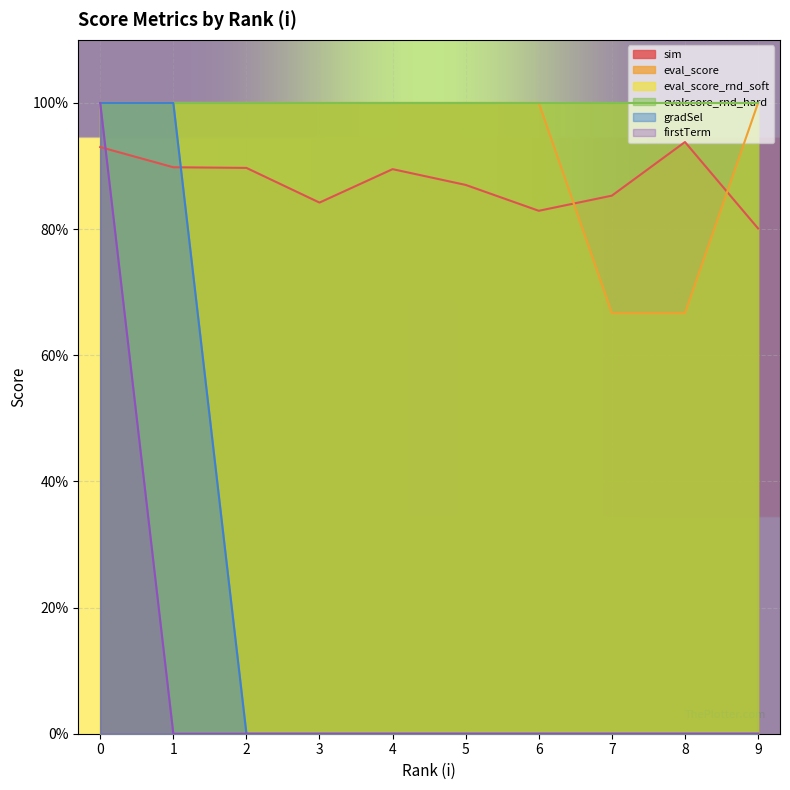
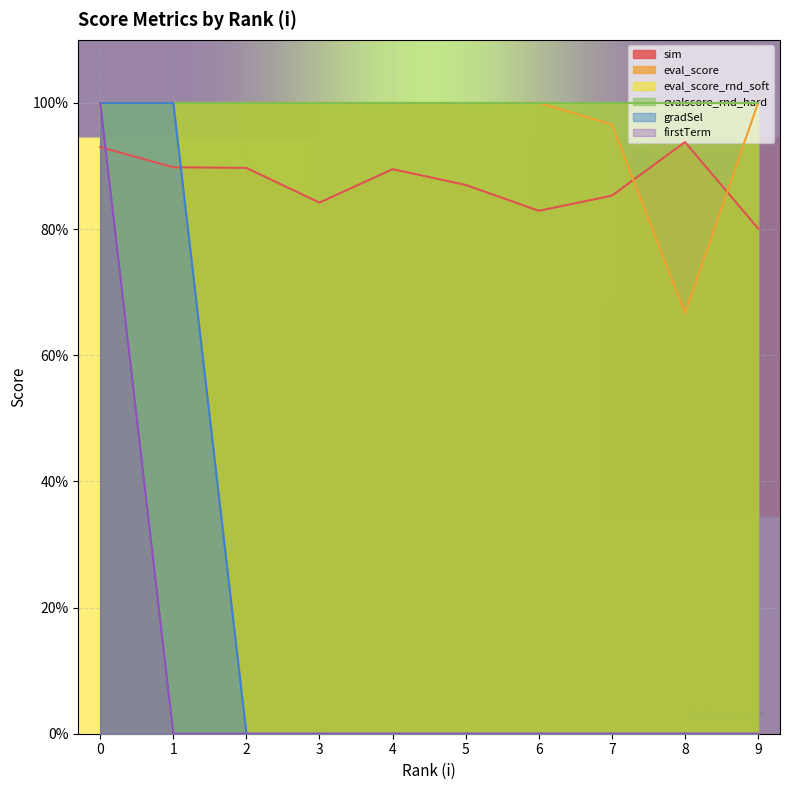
  {
    "sim": {
      "0": "93%",
      "1": "90%",
      "2": "90%",
      "3": "84%",
      "4": "90%",
      "5": "87%",
      "6": "83%",
      "7": "85%",
      "9": "80%"
    },
    "eval_score": {
-     "7": "67%",
+     "7": "97%",
      "8": "67%"
    },
    "evalscore_rnd_hard": {
      "7": "100%"
    },
    "firstTerm": {
      "1": "0%"
    }
  }
